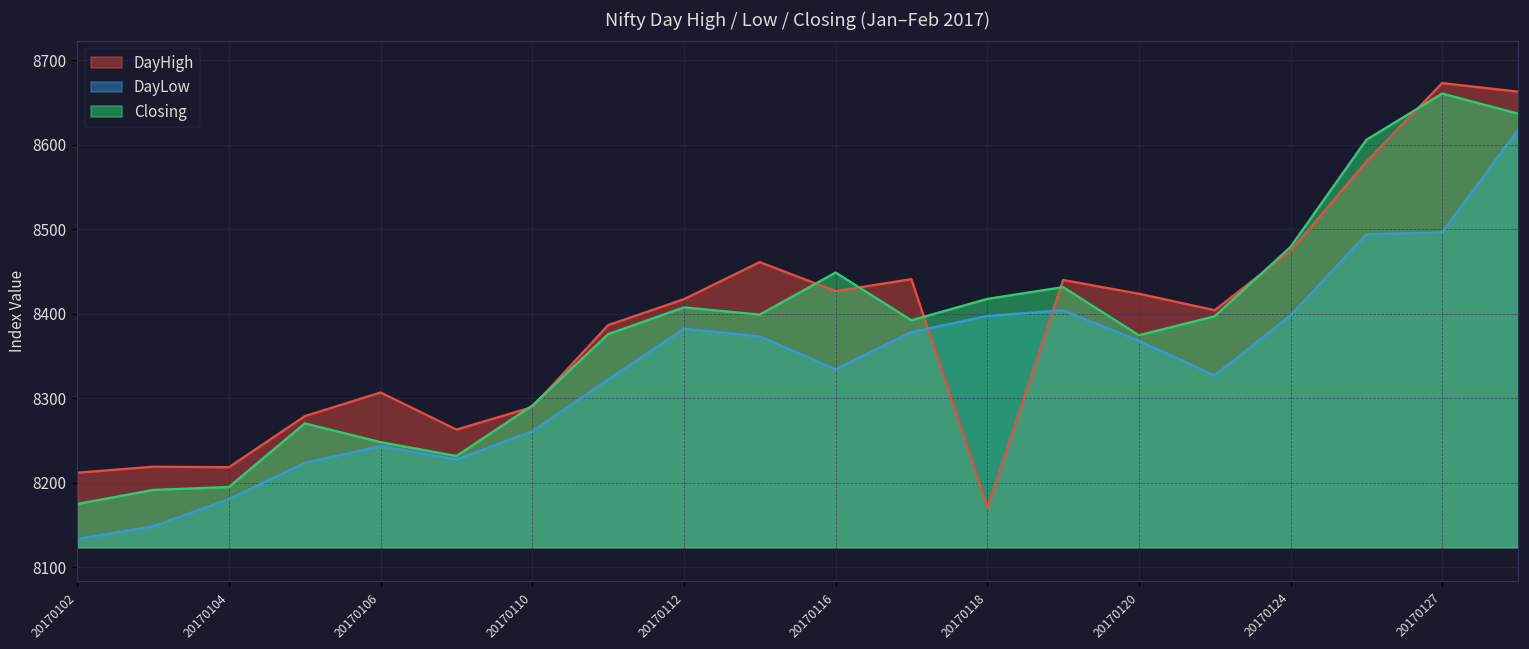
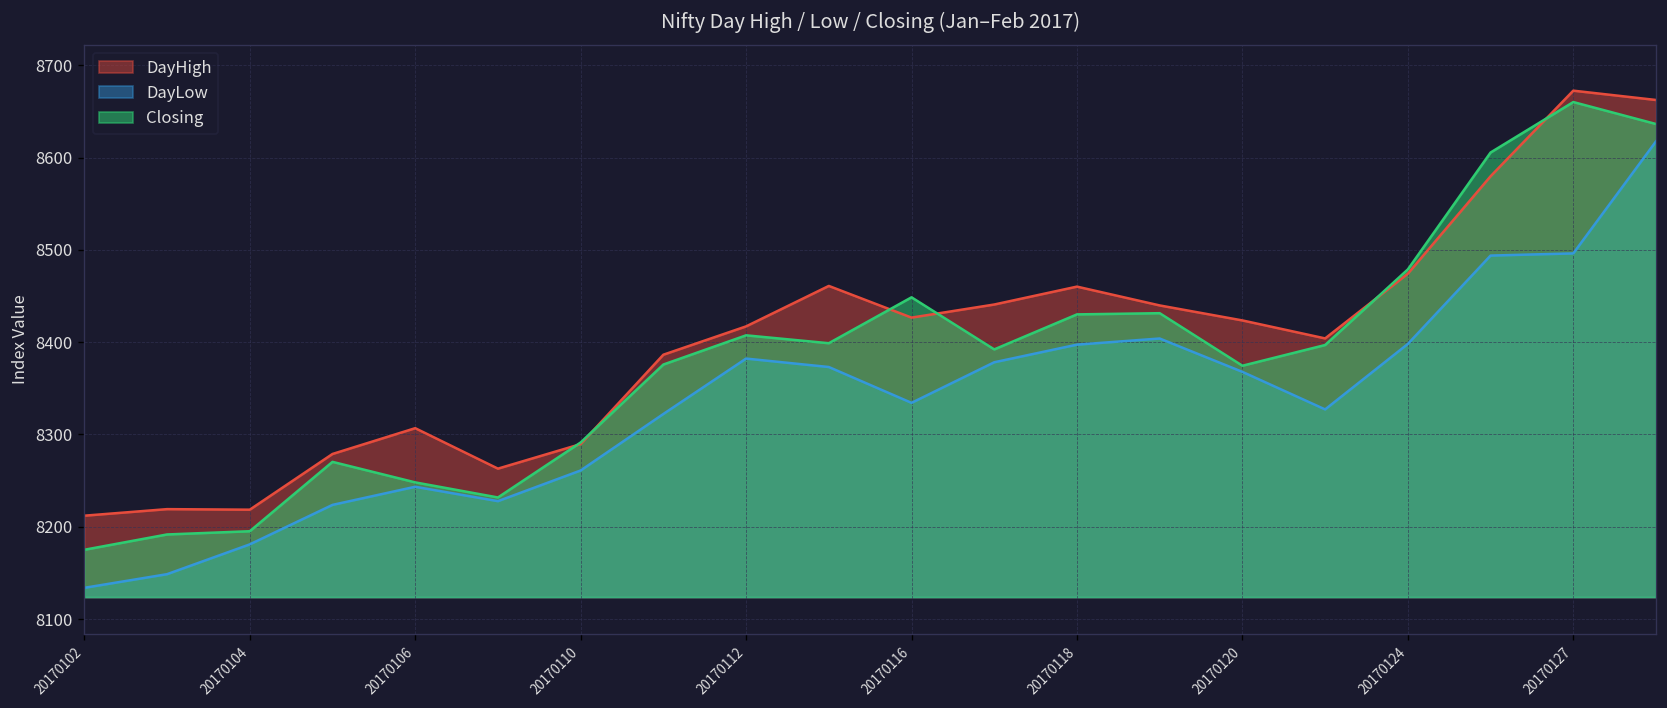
  {
    "DayHigh": {
      "20170102": 8210,
      "20170104": 8220,
      "20170106": 8310,
      "20170112": 8420,
      "20170116": 8430,
-     "20170118": 8170,
+     "20170118": 8460,
      "20170120": 8420,
      "20170124": 8470,
      "20170127": 8670
    },
    "DayLow": {
      "20170102": 8130,
      "20170104": 8180,
      "20170106": 8240,
      "20170110": 8260,
      "20170112": 8380,
      "20170116": 8330,
      "20170118": 8400,
      "20170120": 8370,
      "20170124": 8400,
      "20170127": 8500
    },
    "Closing": {
      "20170102": 8180,
      "20170104": 8200,
      "20170106": 8250,
      "20170112": 8410,
      "20170116": 8450,
-     "20170118": 8420,
+     "20170118": 8430,
      "20170120": 8370,
      "20170124": 8480,
      "20170127": 8660
    }
  }
